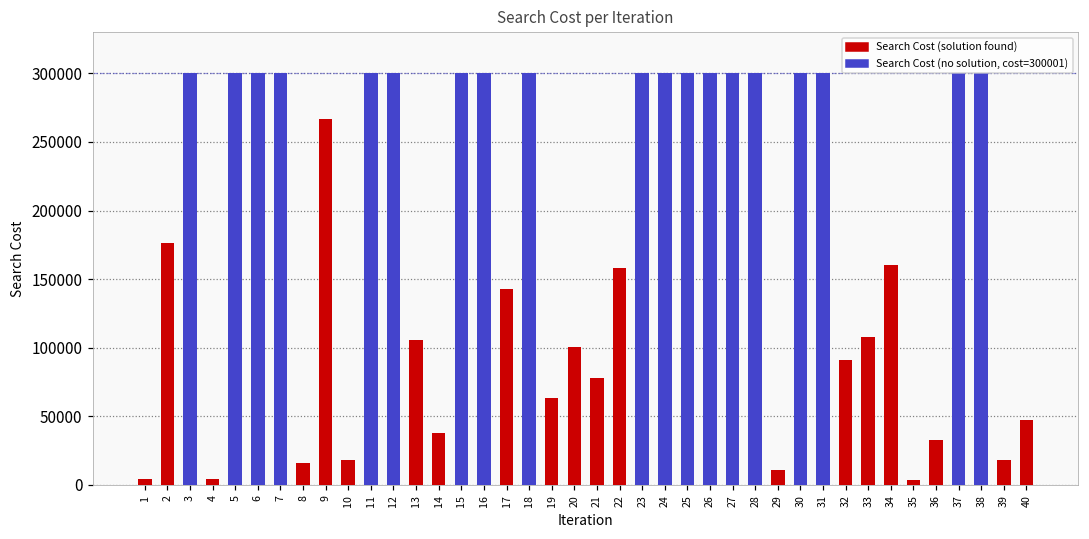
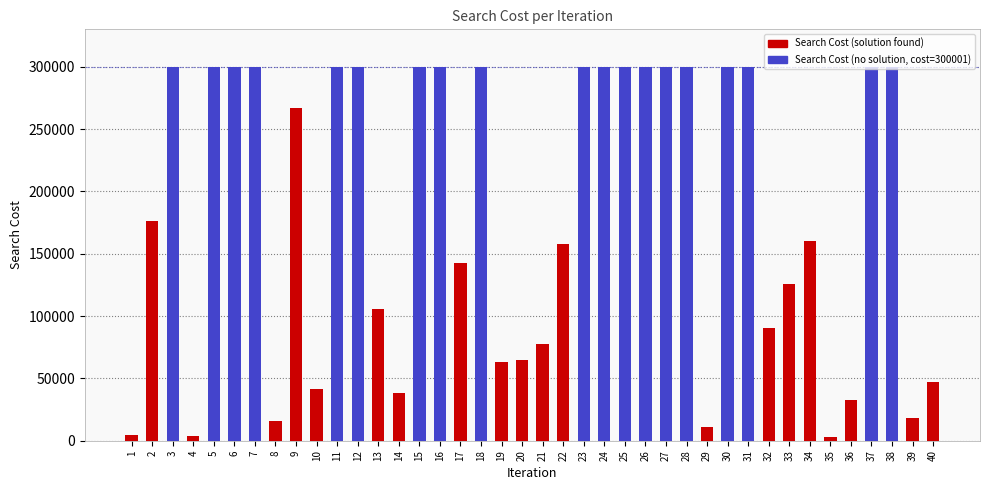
  {
    "1": 4000,
    "2": 176000,
    "3": 300000,
    "4": 4000,
    "5": 300000,
    "6": 300000,
    "7": 300000,
    "8": 16000,
    "9": 267000,
-   "10": 18000,
+   "10": 42000,
    "11": 300000,
    "12": 300000,
    "13": 106000,
    "14": 38000,
    "15": 300000,
    "16": 300000,
    "17": 143000,
    "18": 300000,
    "19": 63000,
-   "20": 100000,
+   "20": 65000,
    "21": 78000,
    "22": 158000,
    "23": 300000,
    "24": 300000,
    "25": 300000,
    "26": 300000,
    "27": 300000,
    "28": 300000,
    "29": 11000,
    "30": 300000,
    "31": 300000,
    "32": 91000,
-   "33": 108000,
+   "33": 126000,
    "34": 160000,
    "35": 3000,
    "36": 33000,
    "39": 18000,
    "40": 47000
  }
